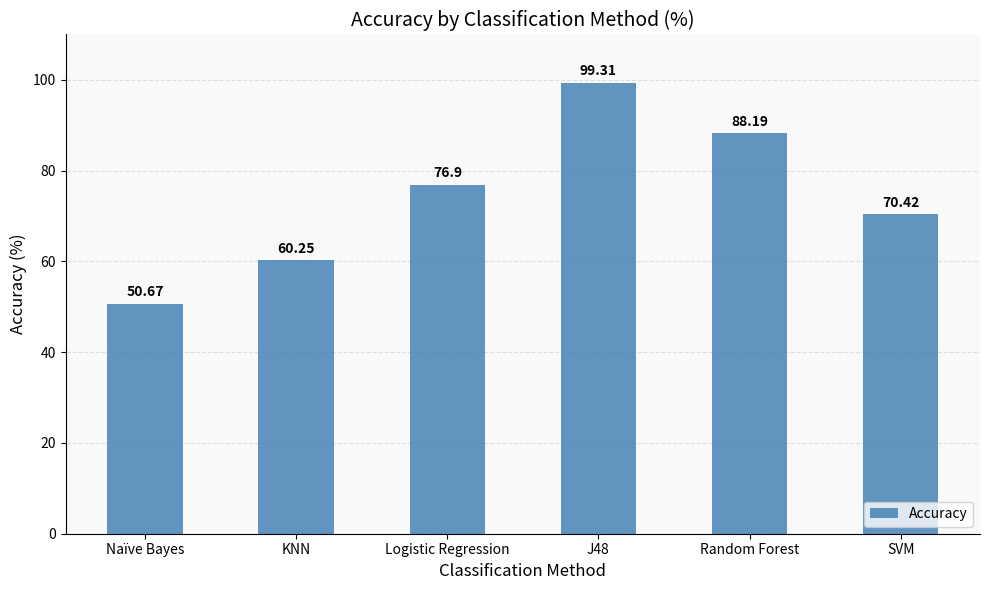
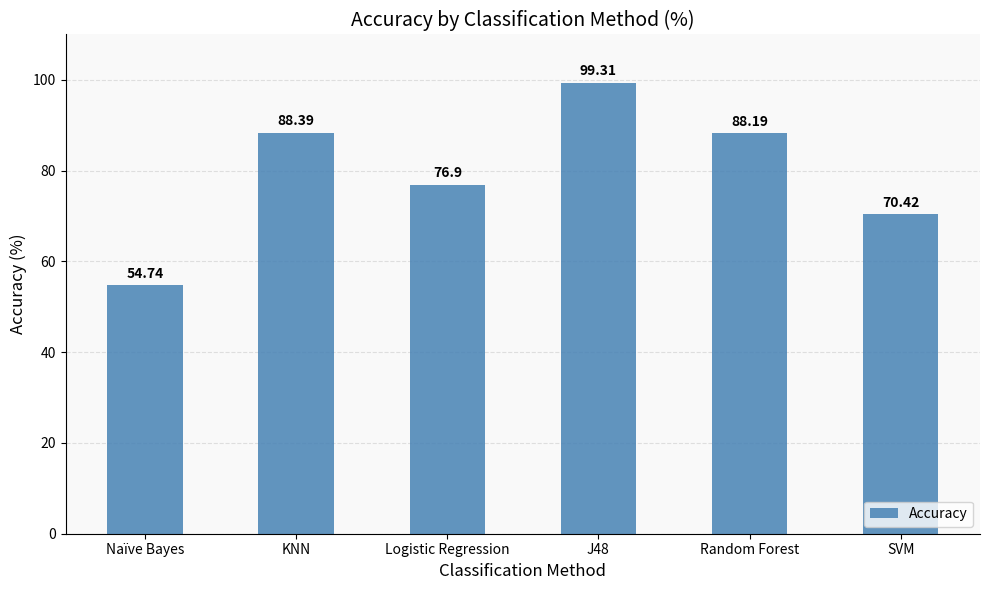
  {
-   "Naïve Bayes": 50.67,
-   "KNN": 60.25,
+   "Naïve Bayes": 54.74,
+   "KNN": 88.39,
    "Logistic Regression": 76.9,
    "J48": 99.31,
    "Random Forest": 88.19,
    "SVM": 70.42
  }
